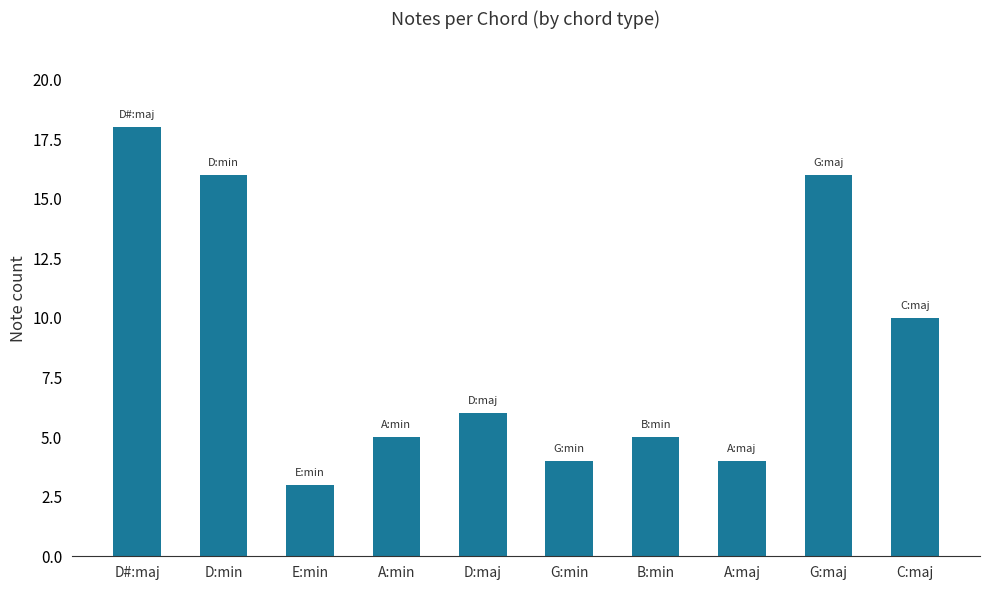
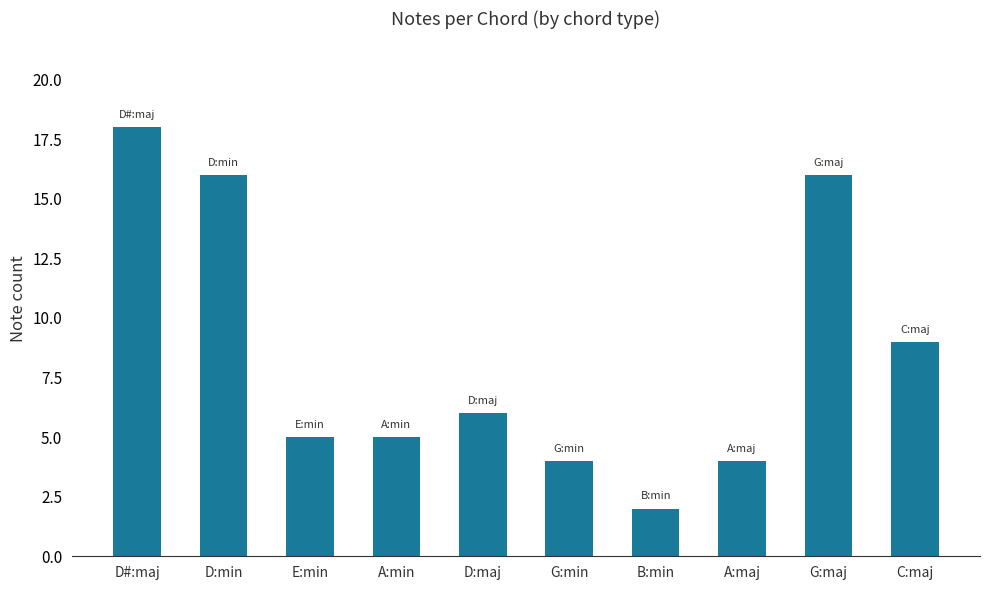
  {
    "D#:maj": 18,
    "D:min": 16,
-   "E:min": 3,
+   "E:min": 5,
    "A:min": 5,
    "D:maj": 6,
    "G:min": 4,
-   "B:min": 5,
+   "B:min": 2,
    "A:maj": 4,
    "G:maj": 16,
-   "C:maj": 10
+   "C:maj": 9
  }
